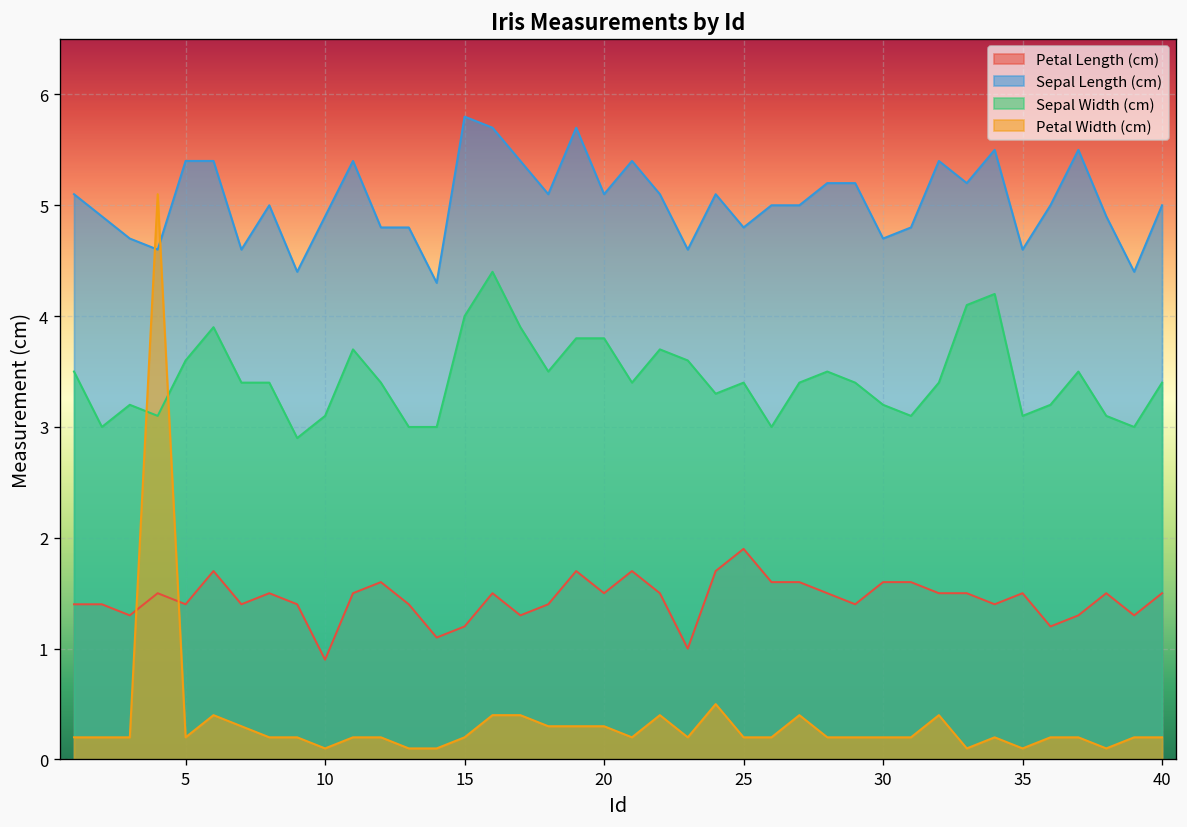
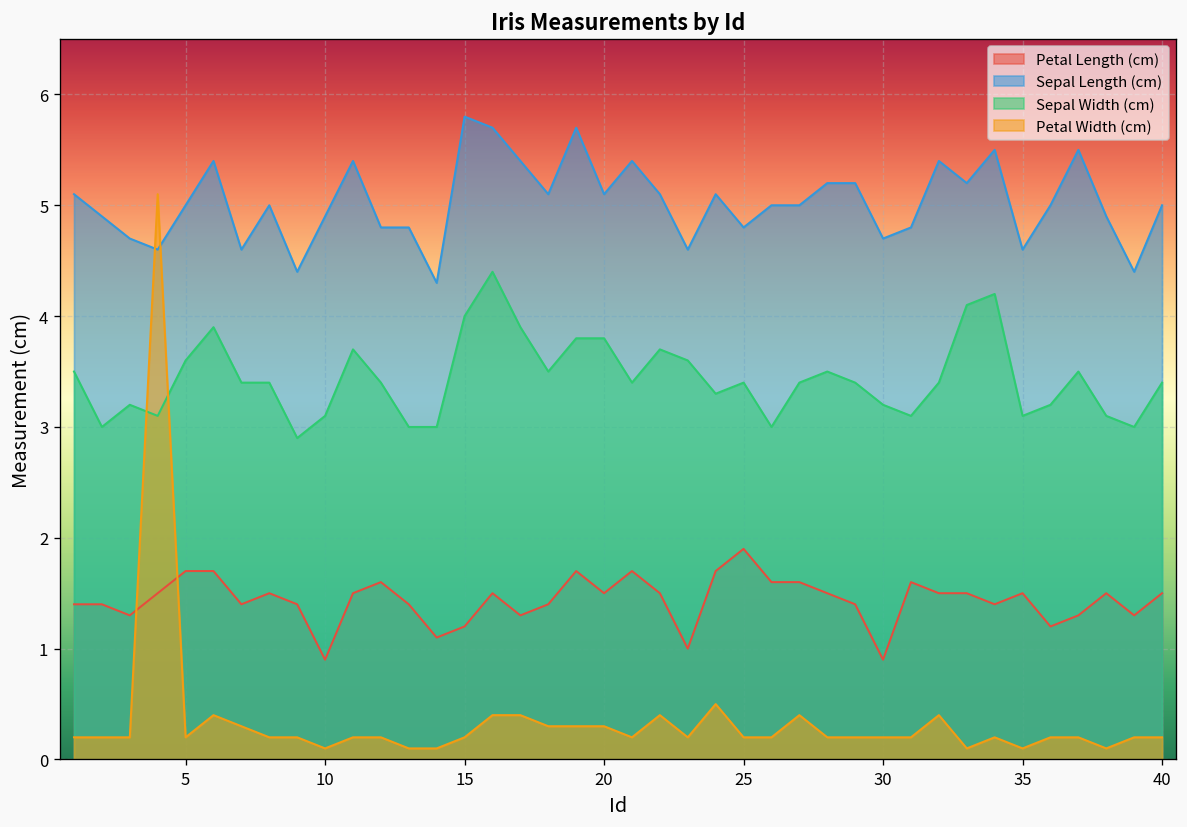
  {
    "Petal Length (cm)": {
-     "5": 1.4,
+     "5": 1.7,
      "10": 0.9,
      "15": 1.2,
      "20": 1.5,
      "25": 1.9,
-     "30": 1.6,
+     "30": 0.9,
      "35": 1.5,
      "40": 1.5
    },
    "Sepal Length (cm)": {
-     "5": 5.4,
+     "5": 5.0,
      "10": 4.9,
      "15": 5.8,
      "20": 5.1,
      "25": 4.8,
      "30": 4.7,
      "35": 4.6,
      "40": 5.0
    },
    "Sepal Width (cm)": {
      "5": 3.6,
      "10": 3.1,
      "15": 4.0,
      "20": 3.8,
      "25": 3.4,
      "30": 3.2,
      "35": 3.1,
      "40": 3.4
    },
    "Petal Width (cm)": {
      "5": 0.2,
      "10": 0.1,
      "15": 0.2,
      "20": 0.3,
      "25": 0.2,
      "30": 0.2,
      "35": 0.1,
      "40": 0.2
    }
  }
